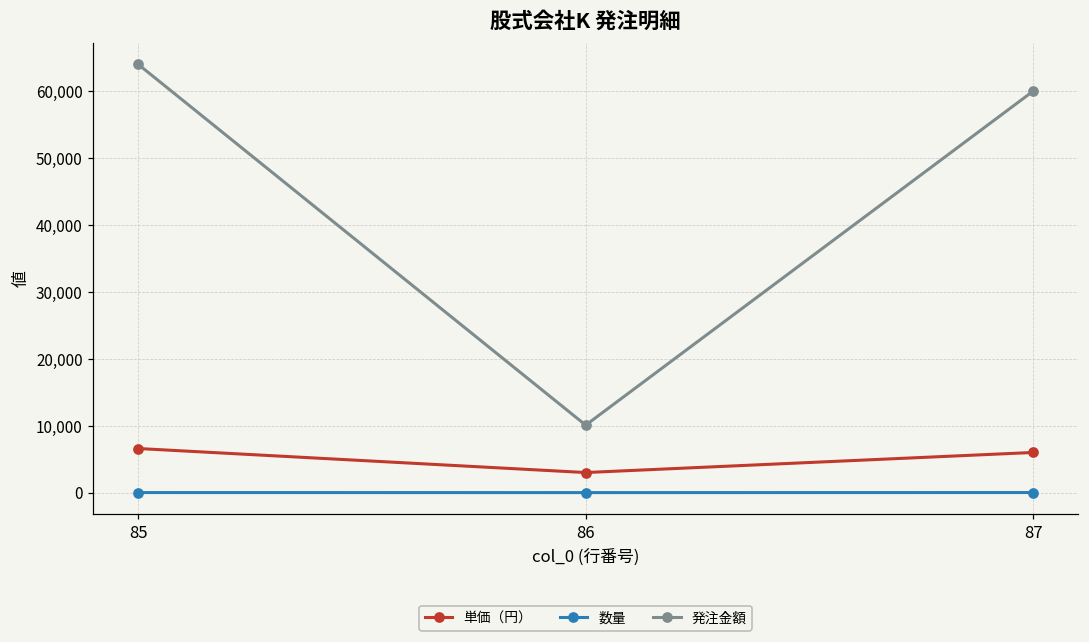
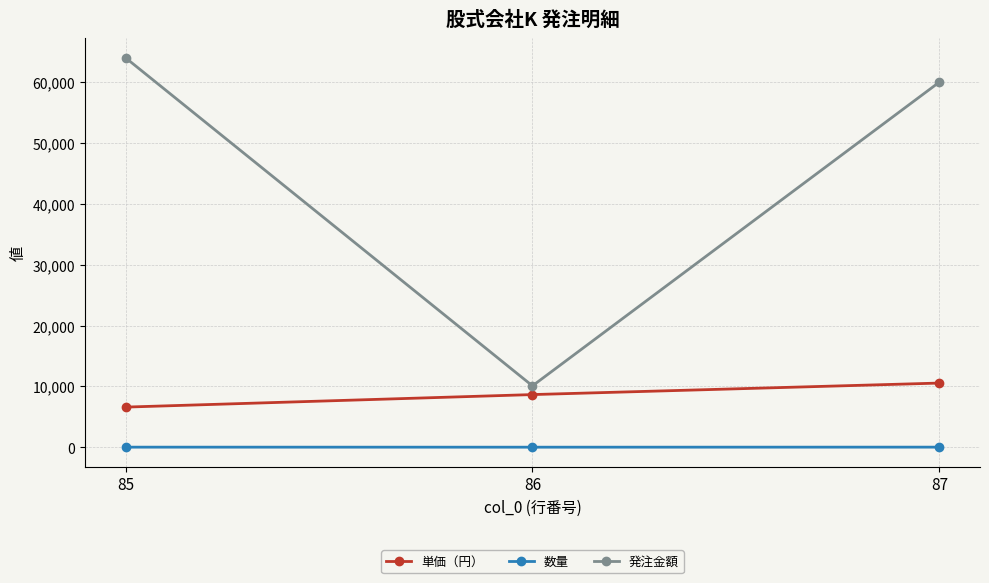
  {
    "単価（円）": {
      "85": "7,000",
-     "86": "3,000",
-     "87": "6,000"
+     "86": "9,000",
+     "87": "11,000"
    },
    "数量": {
      "85": "0",
      "86": "0",
      "87": "0"
    },
    "発注金額": {
      "85": "64,000",
      "86": "10,000",
      "87": "60,000"
    }
  }
